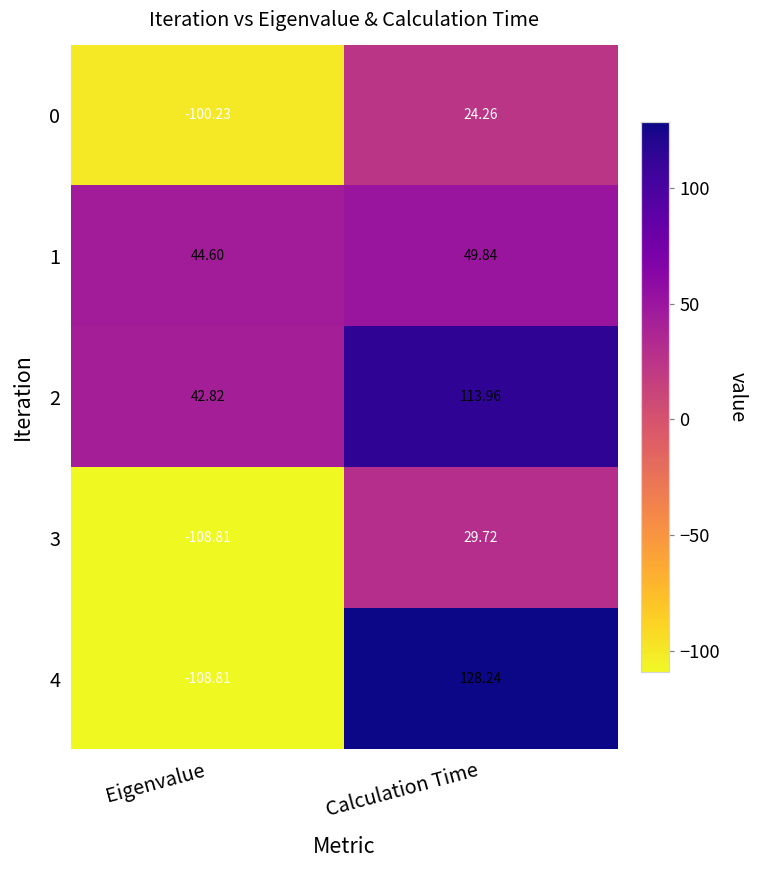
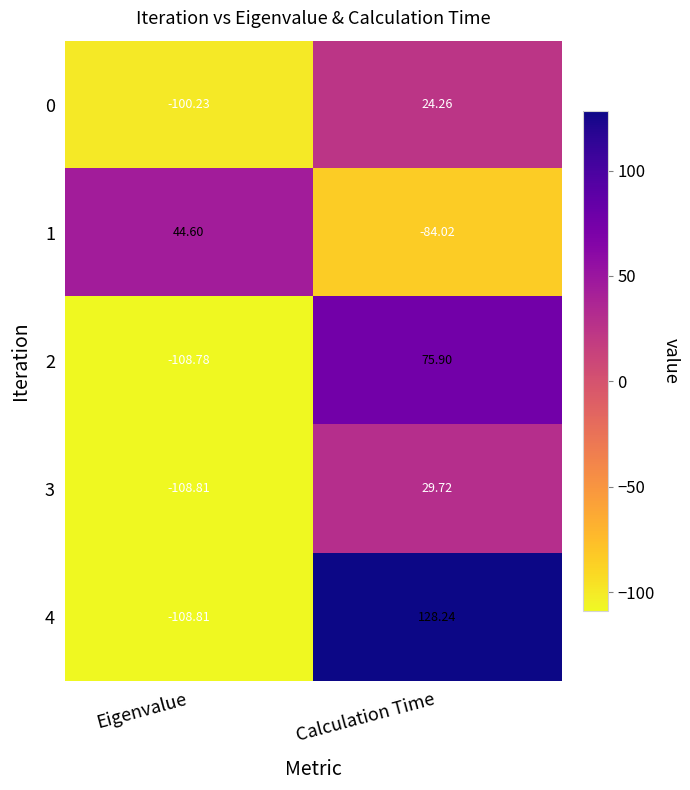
  {
    "0": {
      "Eigenvalue": -100.23,
      "Calculation Time": 24.26
    },
    "1": {
      "Eigenvalue": 44.60,
-     "Calculation Time": 49.84
+     "Calculation Time": -84.02
    },
    "2": {
-     "Eigenvalue": 42.82,
-     "Calculation Time": 113.96
+     "Eigenvalue": -108.78,
+     "Calculation Time": 75.90
    },
    "3": {
      "Eigenvalue": -108.81,
      "Calculation Time": 29.72
    },
    "4": {
      "Eigenvalue": -108.81,
      "Calculation Time": 128.24
    }
  }
